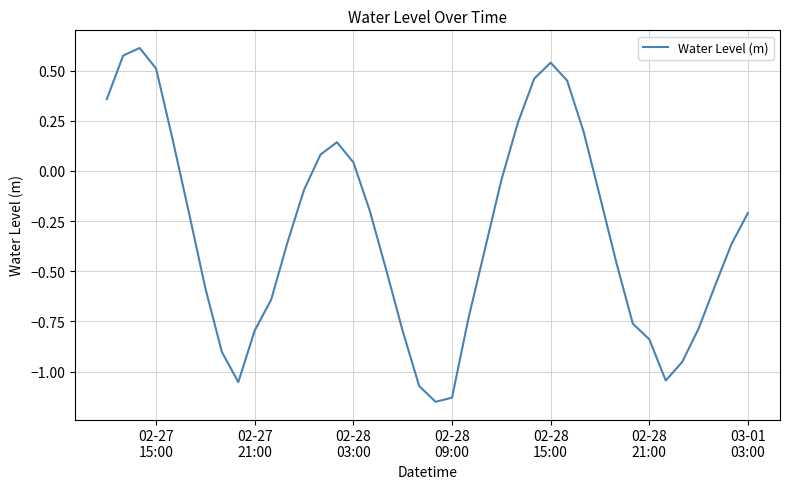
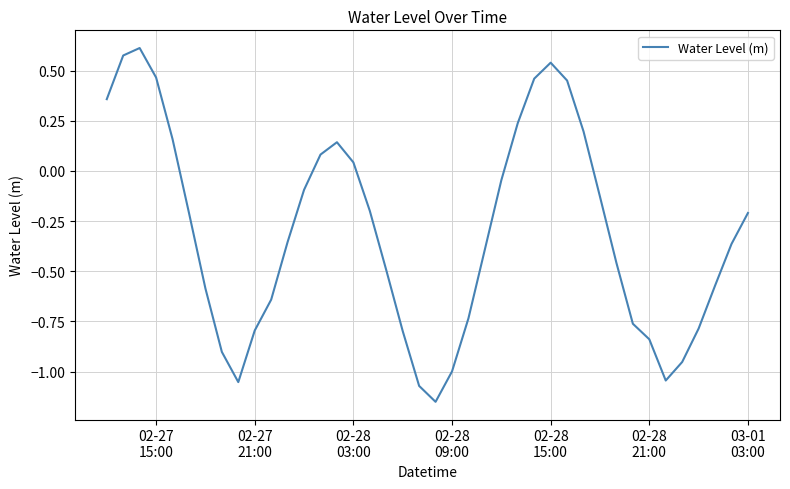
  {
-   "02-27 15:00": 0.51,
+   "02-27 15:00": 0.47,
    "02-27 21:00": -0.80,
    "02-28 03:00": 0.04,
-   "02-28 09:00": -1.13,
+   "02-28 09:00": -1.00,
    "02-28 15:00": 0.54,
    "02-28 21:00": -0.84,
    "03-01 03:00": -0.21
  }
